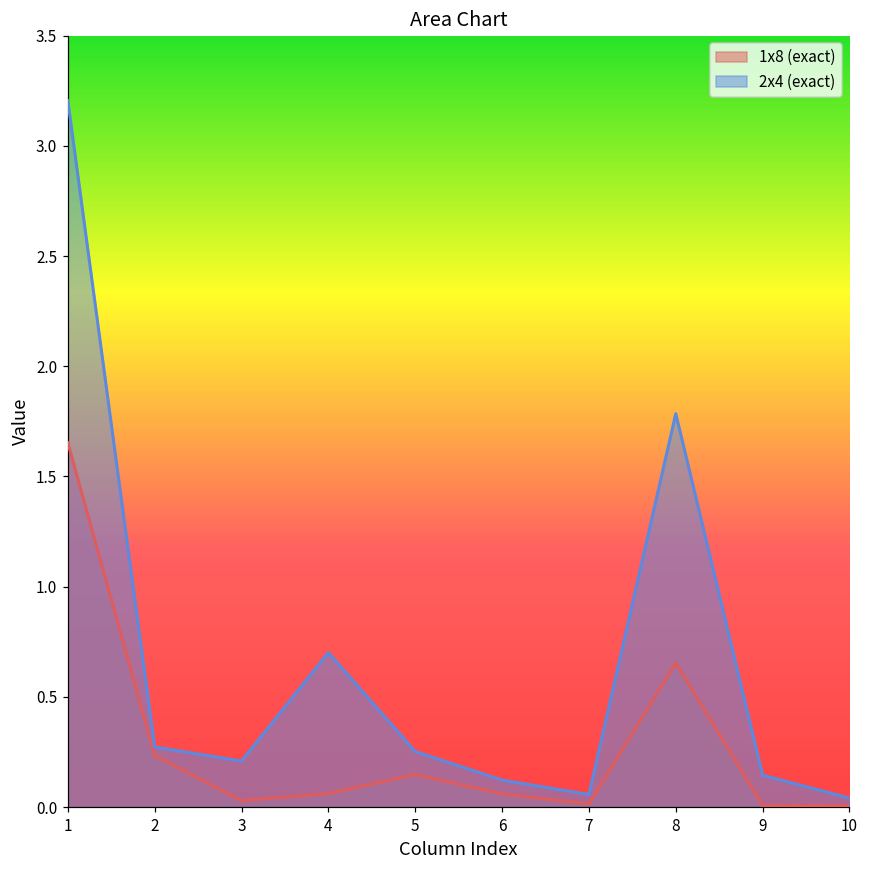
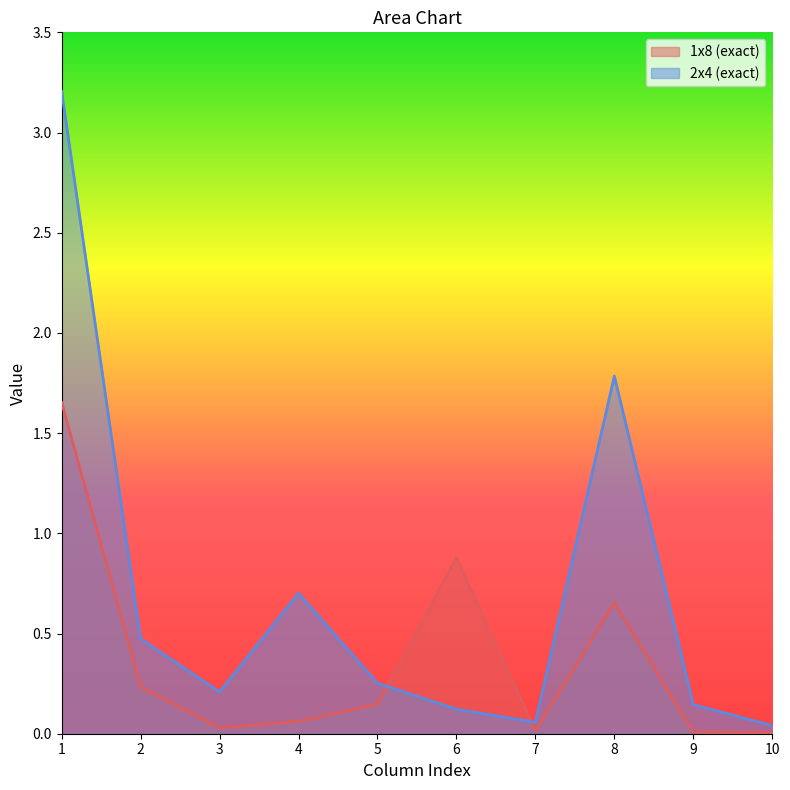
  {
    "1x8 (exact)": {
      "1": 1.65,
      "2": 0.23,
      "3": 0.03,
      "4": 0.06,
      "5": 0.15,
-     "6": 0.06,
+     "6": 0.88,
      "7": 0.01,
      "8": 0.65,
      "9": 0.01,
      "10": 0.01
    },
    "2x4 (exact)": {
      "1": 3.21,
-     "2": 0.27,
+     "2": 0.47,
      "3": 0.21,
      "4": 0.70,
      "5": 0.25,
      "6": 0.12,
      "7": 0.06,
      "8": 1.78,
      "9": 0.14,
      "10": 0.04
    }
  }
